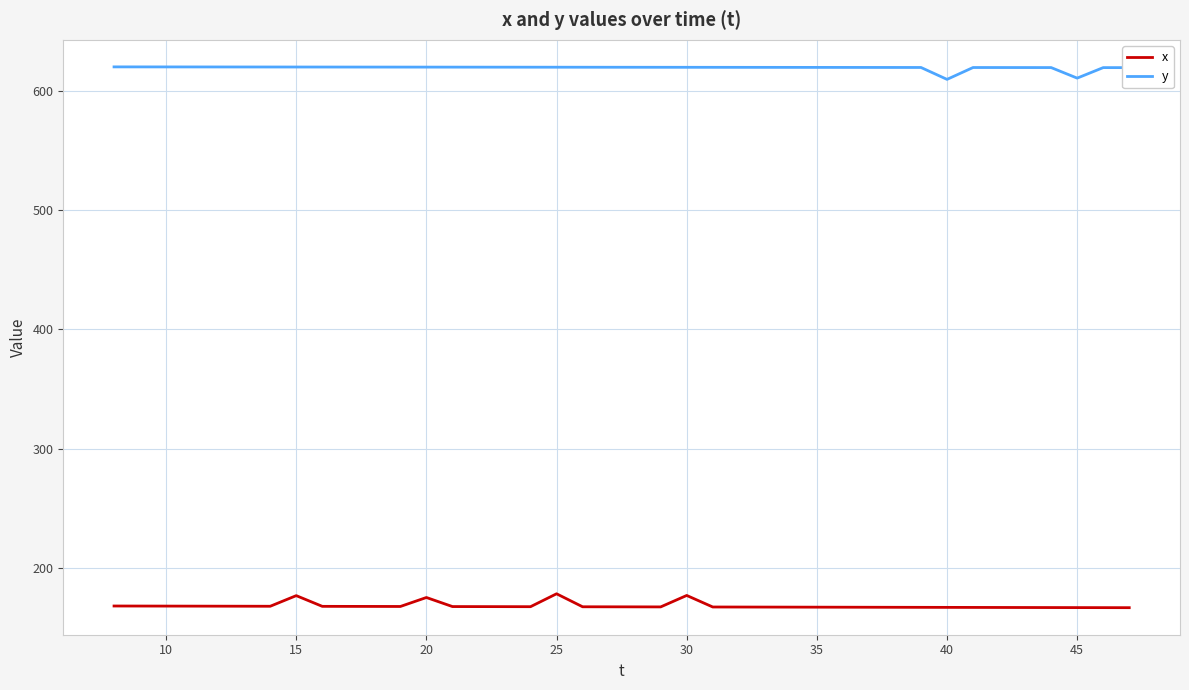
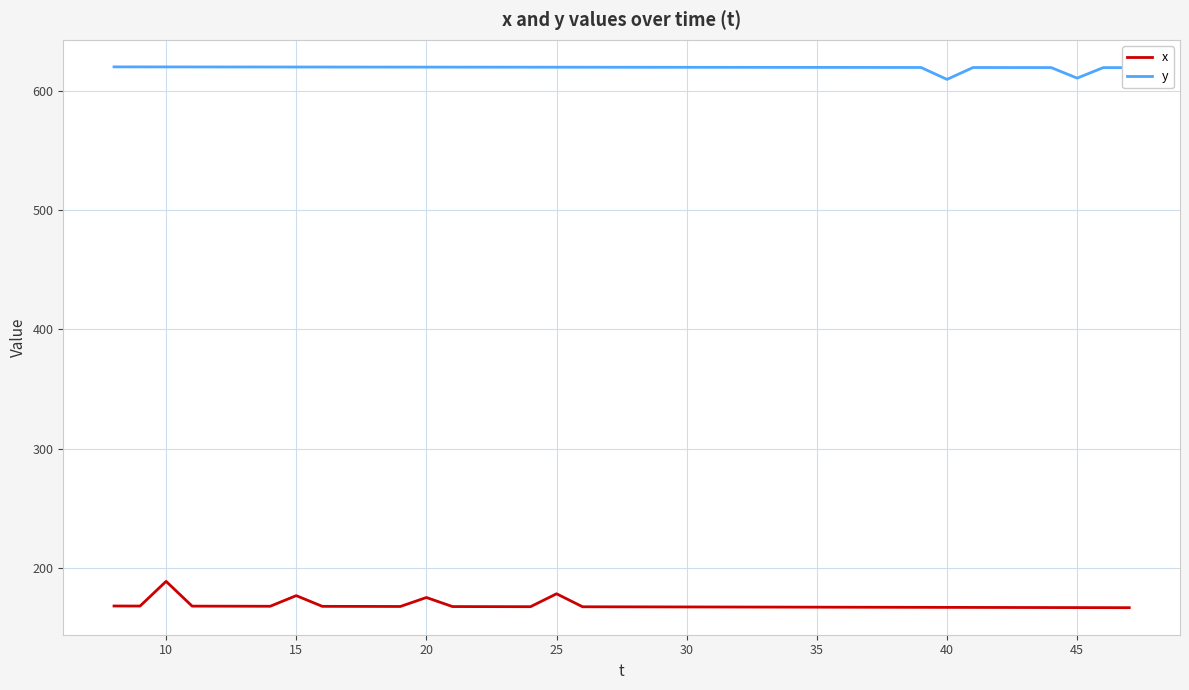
  {
    "x": {
-     "10": 168,
+     "10": 189,
      "15": 177,
      "20": 175,
      "25": 178,
-     "30": 177,
+     "30": 167,
      "35": 167,
      "40": 167,
      "45": 167
    },
    "y": {
      "10": 620,
      "15": 620,
      "20": 620,
      "25": 620,
      "30": 620,
      "35": 620,
      "40": 610,
      "45": 611
    }
  }
